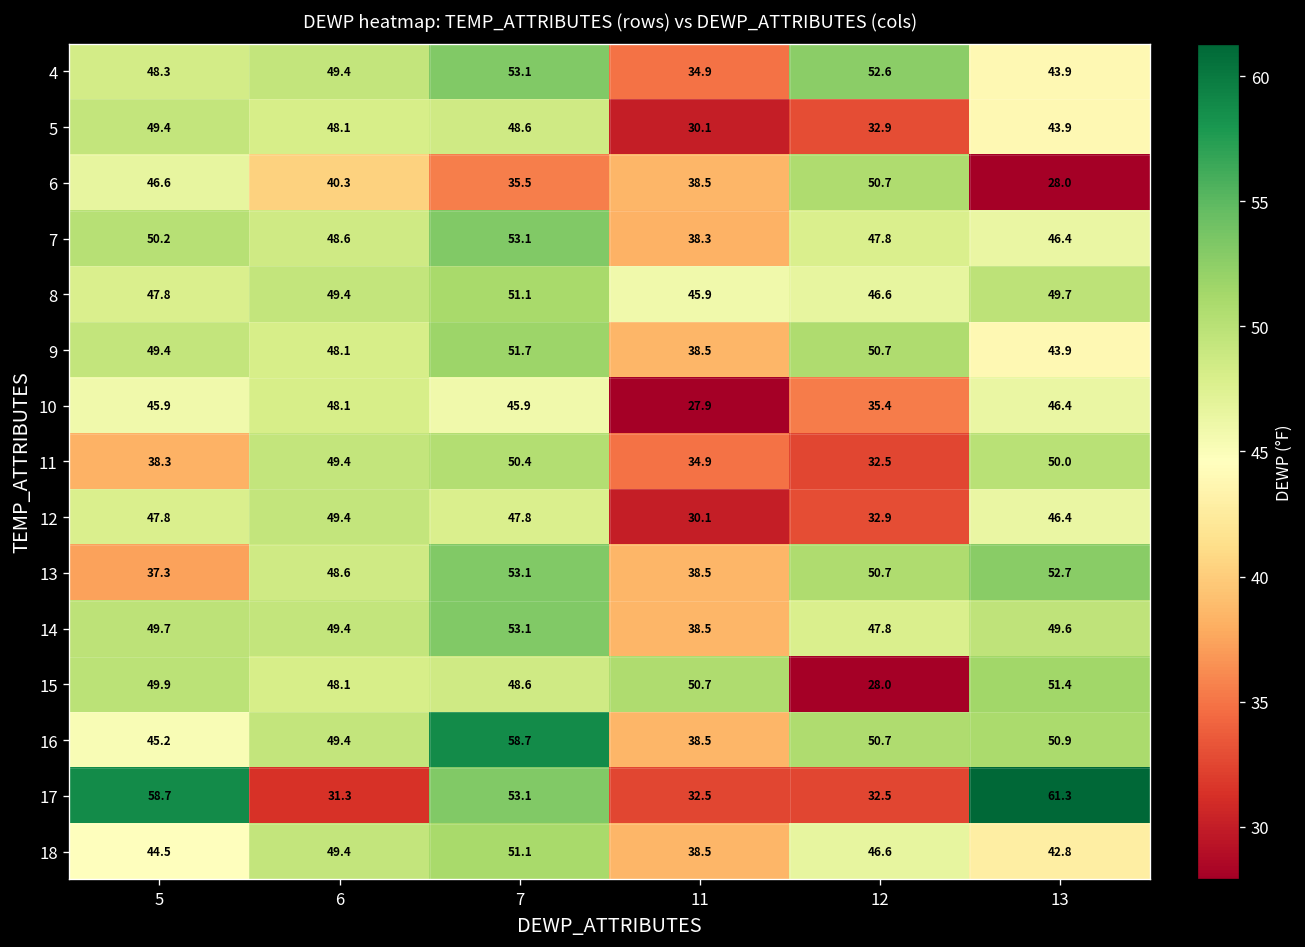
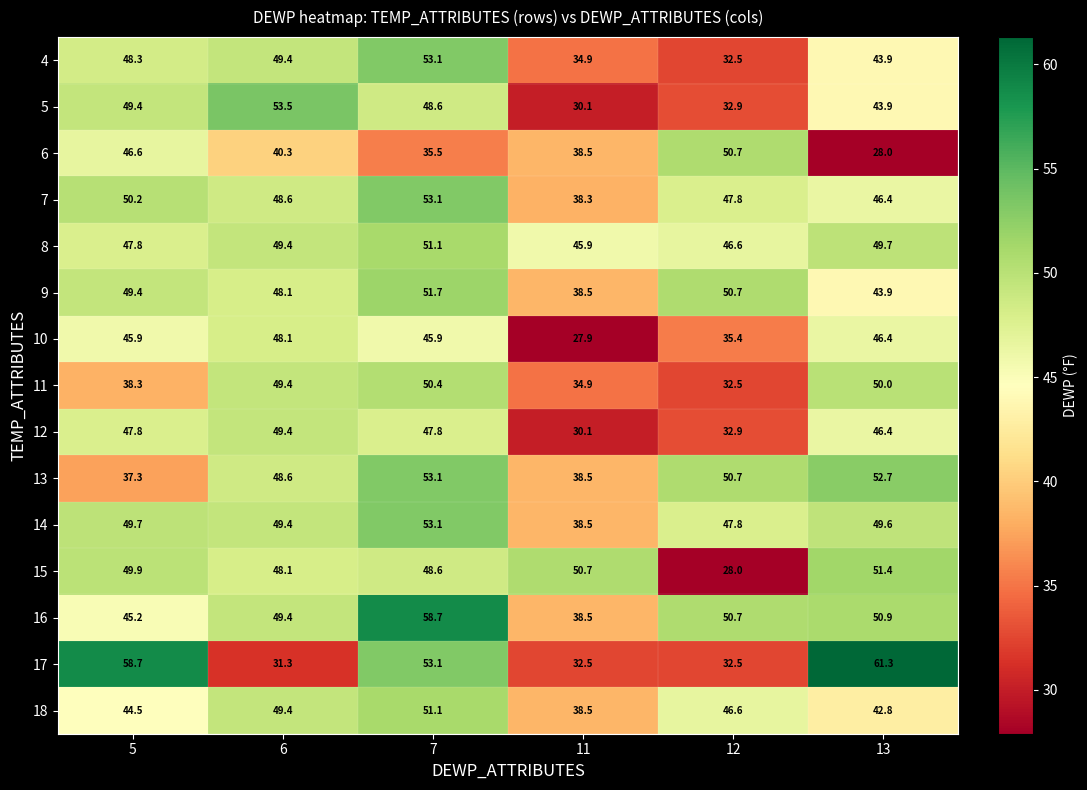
  {
    "4": {
      "5": 48.3,
      "6": 49.4,
      "7": 53.1,
      "11": 34.9,
-     "12": 52.6,
+     "12": 32.5,
      "13": 43.9
    },
    "5": {
      "5": 49.4,
-     "6": 48.1,
+     "6": 53.5,
      "7": 48.6,
      "11": 30.1,
      "12": 32.9,
      "13": 43.9
    },
    "6": {
      "5": 46.6,
      "6": 40.3,
      "7": 35.5,
      "11": 38.5,
      "12": 50.7,
      "13": 28.0
    },
    "7": {
      "5": 50.2,
      "6": 48.6,
      "7": 53.1,
      "11": 38.3,
      "12": 47.8,
      "13": 46.4
    },
    "8": {
      "5": 47.8,
      "6": 49.4,
      "7": 51.1,
      "11": 45.9,
      "12": 46.6,
      "13": 49.7
    },
    "9": {
      "5": 49.4,
      "6": 48.1,
      "7": 51.7,
      "11": 38.5,
      "12": 50.7,
      "13": 43.9
    },
    "10": {
      "5": 45.9,
      "6": 48.1,
      "7": 45.9,
      "11": 27.9,
      "12": 35.4,
      "13": 46.4
    },
    "11": {
      "5": 38.3,
      "6": 49.4,
      "7": 50.4,
      "11": 34.9,
      "12": 32.5,
      "13": 50.0
    },
    "12": {
      "5": 47.8,
      "6": 49.4,
      "7": 47.8,
      "11": 30.1,
      "12": 32.9,
      "13": 46.4
    },
    "13": {
      "5": 37.3,
      "6": 48.6,
      "7": 53.1,
      "11": 38.5,
      "12": 50.7,
      "13": 52.7
    },
    "14": {
      "5": 49.7,
      "6": 49.4,
      "7": 53.1,
      "11": 38.5,
      "12": 47.8,
      "13": 49.6
    },
    "15": {
      "5": 49.9,
      "6": 48.1,
      "7": 48.6,
      "11": 50.7,
      "12": 28.0,
      "13": 51.4
    },
    "16": {
      "5": 45.2,
      "6": 49.4,
      "7": 58.7,
      "11": 38.5,
      "12": 50.7,
      "13": 50.9
    },
    "17": {
      "5": 58.7,
      "6": 31.3,
      "7": 53.1,
      "11": 32.5,
      "12": 32.5,
      "13": 61.3
    },
    "18": {
      "5": 44.5,
      "6": 49.4,
      "7": 51.1,
      "11": 38.5,
      "12": 46.6,
      "13": 42.8
    }
  }
